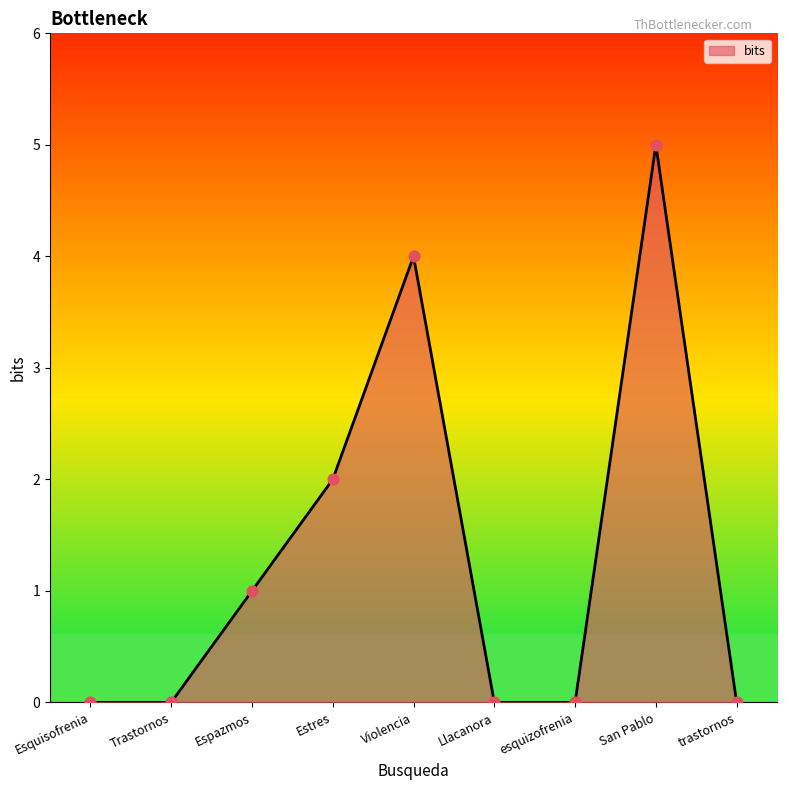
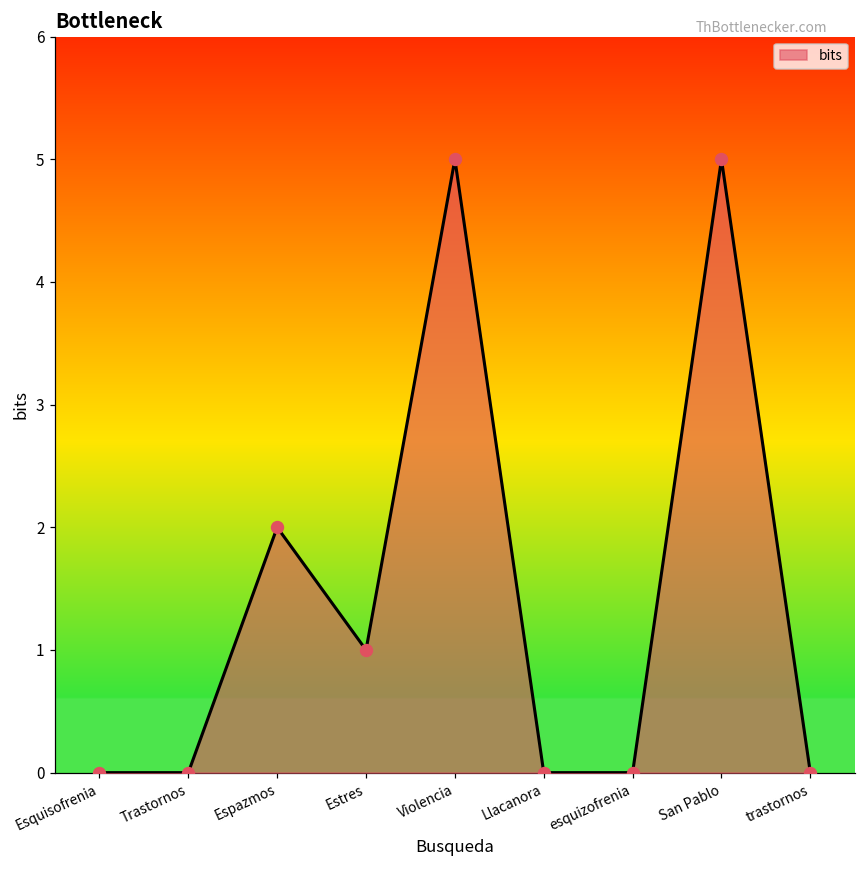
  {
    "Esquisofrenia": 0,
    "Trastornos": 0,
-   "Espazmos": 1,
-   "Estres": 2,
-   "Violencia": 4,
+   "Espazmos": 2,
+   "Estres": 1,
+   "Violencia": 5,
    "Llacanora": 0,
    "esquizofrenia": 0,
    "San Pablo": 5,
    "trastornos": 0
  }
